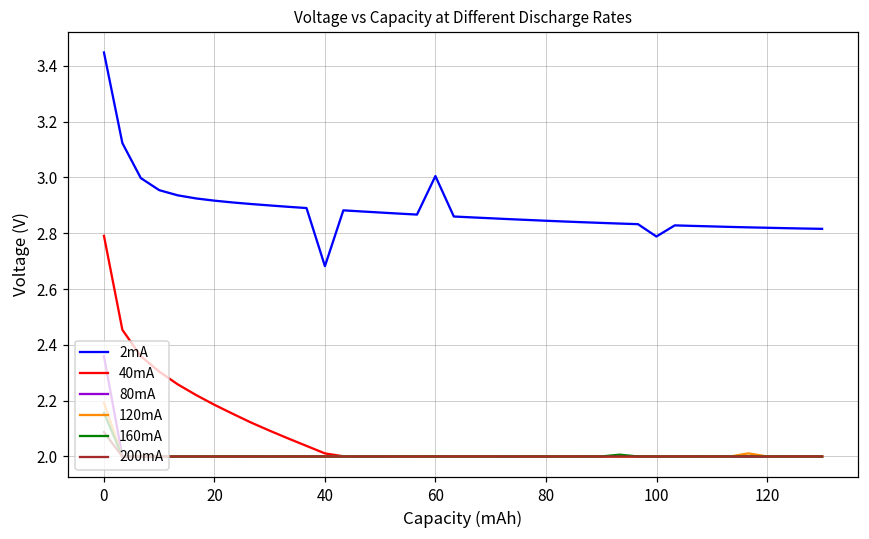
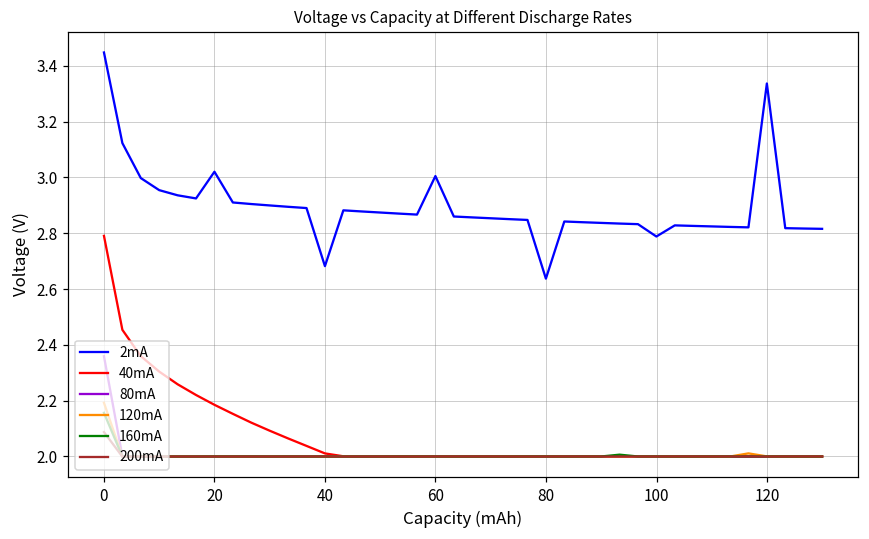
  {
    "2mA": {
      "0": 3.45,
-     "20": 2.92,
+     "20": 3.02,
      "40": 2.68,
      "60": 3.01,
-     "80": 2.84,
+     "80": 2.64,
      "100": 2.79,
-     "120": 2.82
+     "120": 3.34
    },
    "40mA": {
      "0": 2.79,
      "20": 2.19,
      "40": 2.01
    }
  }
